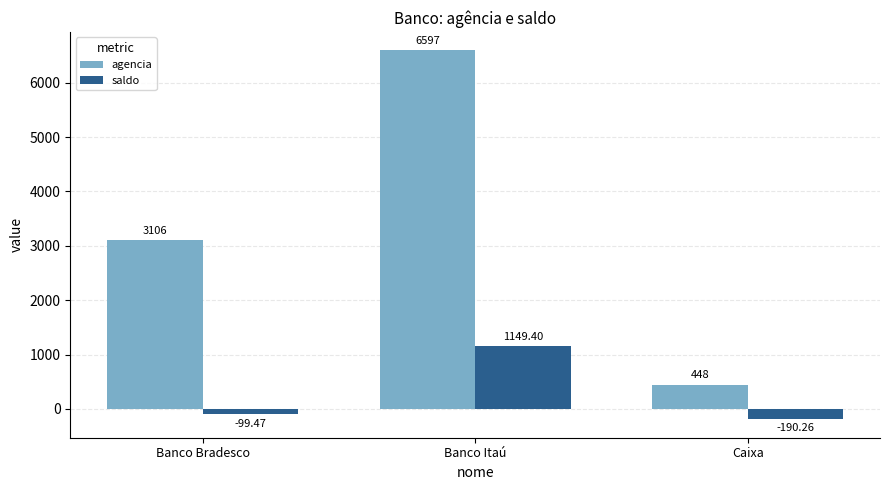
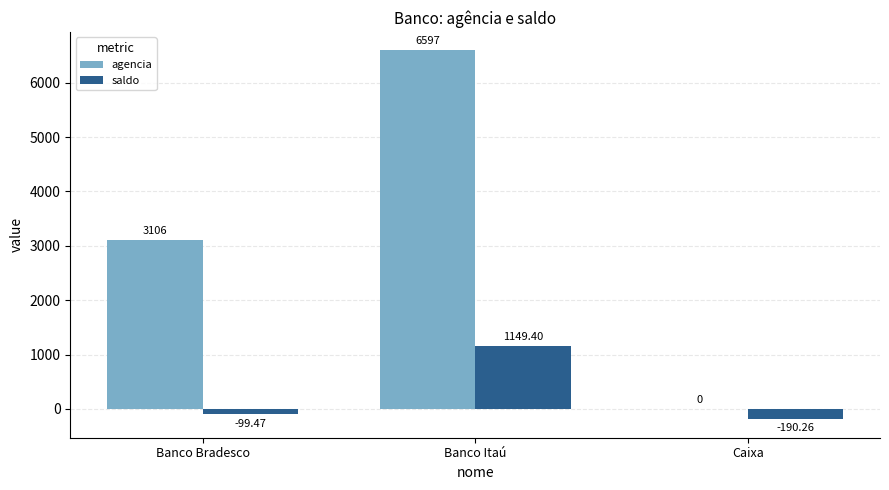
  {
    "agencia": {
      "Banco Bradesco": 3106,
      "Banco Itaú": 6597,
-     "Caixa": 448
+     "Caixa": 0
    },
    "saldo": {
      "Banco Bradesco": -99.47,
      "Banco Itaú": 1149.40,
      "Caixa": -190.26
    }
  }
